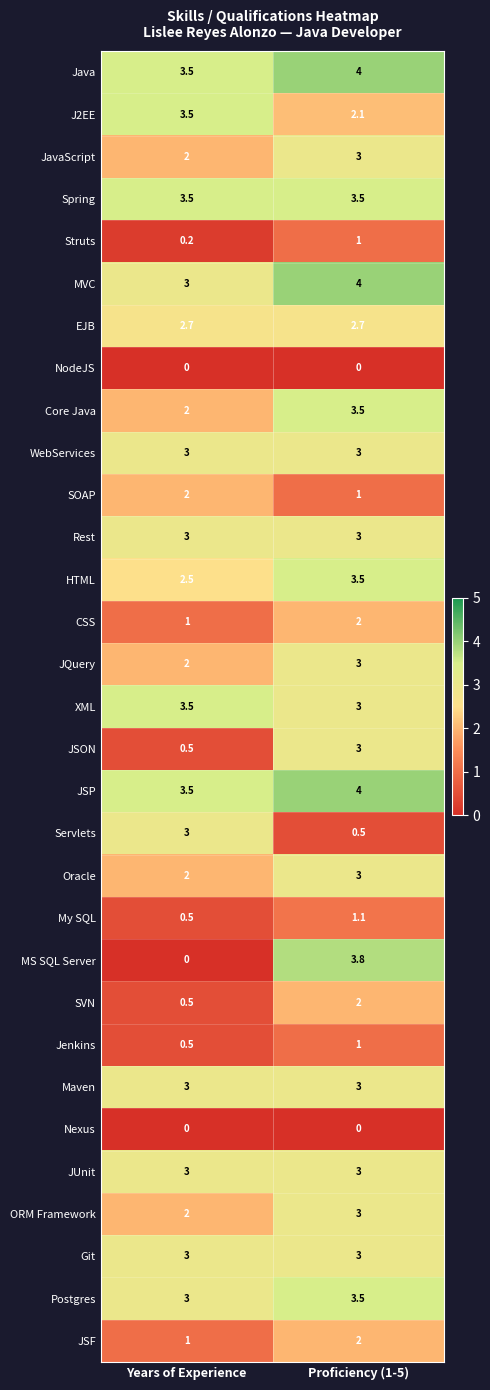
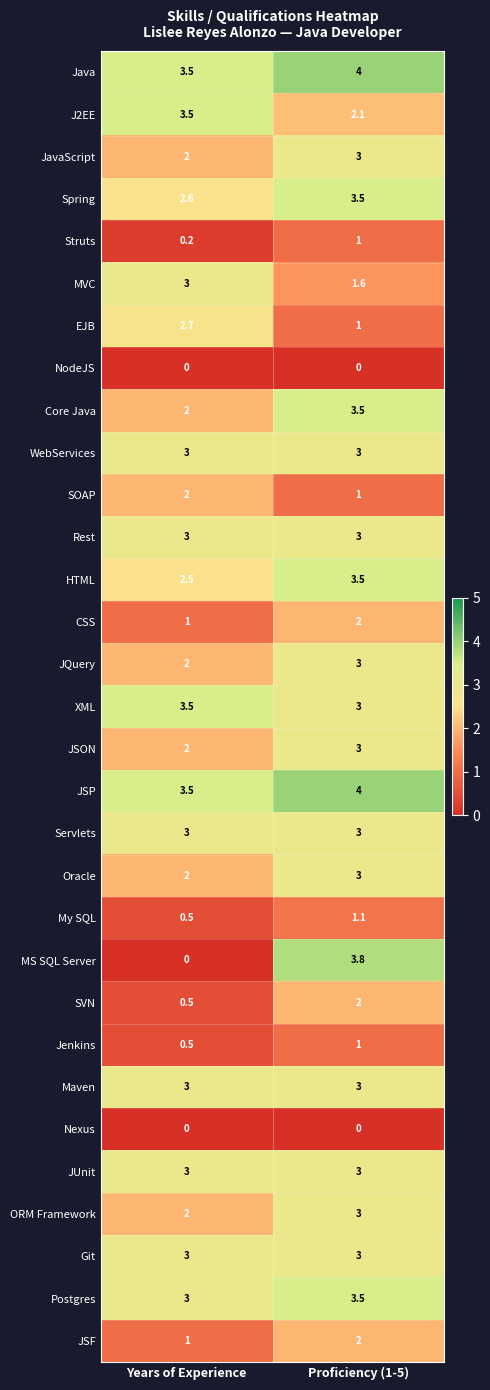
  {
    "Java": {
      "Years of Experience": 3.5,
      "Proficiency (1-5)": 4
    },
    "J2EE": {
      "Years of Experience": 3.5,
      "Proficiency (1-5)": 2.1
    },
    "JavaScript": {
      "Years of Experience": 2,
      "Proficiency (1-5)": 3
    },
    "Spring": {
-     "Years of Experience": 3.5,
+     "Years of Experience": 2.6,
      "Proficiency (1-5)": 3.5
    },
    "Struts": {
      "Years of Experience": 0.2,
      "Proficiency (1-5)": 1
    },
    "MVC": {
      "Years of Experience": 3,
-     "Proficiency (1-5)": 4
+     "Proficiency (1-5)": 1.6
    },
    "EJB": {
      "Years of Experience": 2.7,
-     "Proficiency (1-5)": 2.7
+     "Proficiency (1-5)": 1
    },
    "NodeJS": {
      "Years of Experience": 0,
      "Proficiency (1-5)": 0
    },
    "Core Java": {
      "Years of Experience": 2,
      "Proficiency (1-5)": 3.5
    },
    "WebServices": {
      "Years of Experience": 3,
      "Proficiency (1-5)": 3
    },
    "SOAP": {
      "Years of Experience": 2,
      "Proficiency (1-5)": 1
    },
    "Rest": {
      "Years of Experience": 3,
      "Proficiency (1-5)": 3
    },
    "HTML": {
      "Years of Experience": 2.5,
      "Proficiency (1-5)": 3.5
    },
    "CSS": {
      "Years of Experience": 1,
      "Proficiency (1-5)": 2
    },
    "JQuery": {
      "Years of Experience": 2,
      "Proficiency (1-5)": 3
    },
    "XML": {
      "Years of Experience": 3.5,
      "Proficiency (1-5)": 3
    },
    "JSON": {
-     "Years of Experience": 0.5,
+     "Years of Experience": 2,
      "Proficiency (1-5)": 3
    },
    "JSP": {
      "Years of Experience": 3.5,
      "Proficiency (1-5)": 4
    },
    "Servlets": {
      "Years of Experience": 3,
-     "Proficiency (1-5)": 0.5
+     "Proficiency (1-5)": 3
    },
    "Oracle": {
      "Years of Experience": 2,
      "Proficiency (1-5)": 3
    },
    "My SQL": {
      "Years of Experience": 0.5,
      "Proficiency (1-5)": 1.1
    },
    "MS SQL Server": {
      "Years of Experience": 0,
      "Proficiency (1-5)": 3.8
    },
    "SVN": {
      "Years of Experience": 0.5,
      "Proficiency (1-5)": 2
    },
    "Jenkins": {
      "Years of Experience": 0.5,
      "Proficiency (1-5)": 1
    },
    "Maven": {
      "Years of Experience": 3,
      "Proficiency (1-5)": 3
    },
    "Nexus": {
      "Years of Experience": 0,
      "Proficiency (1-5)": 0
    },
    "JUnit": {
      "Years of Experience": 3,
      "Proficiency (1-5)": 3
    },
    "ORM Framework": {
      "Years of Experience": 2,
      "Proficiency (1-5)": 3
    },
    "Git": {
      "Years of Experience": 3,
      "Proficiency (1-5)": 3
    },
    "Postgres": {
      "Years of Experience": 3,
      "Proficiency (1-5)": 3.5
    },
    "JSF": {
      "Years of Experience": 1,
      "Proficiency (1-5)": 2
    }
  }
